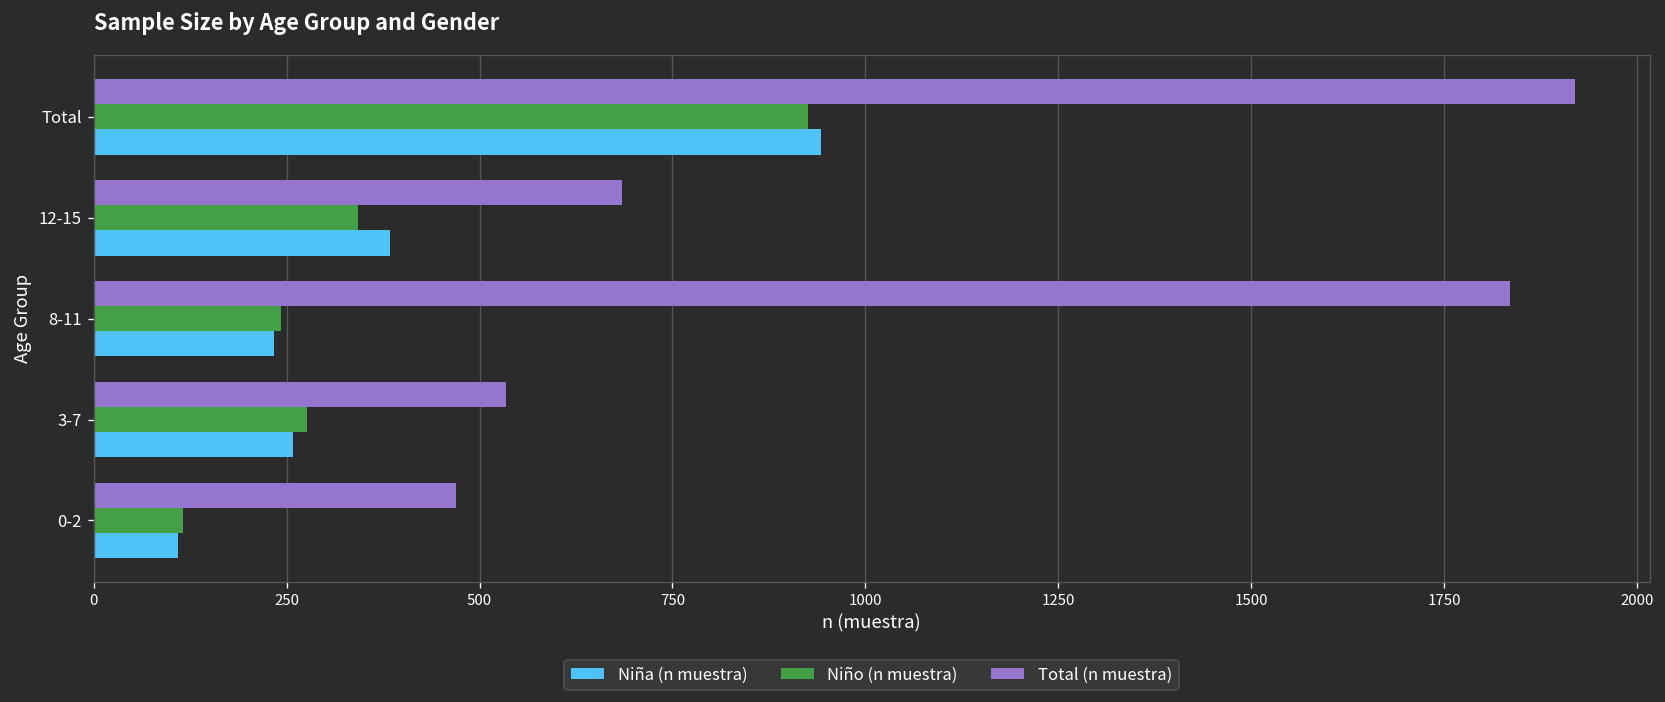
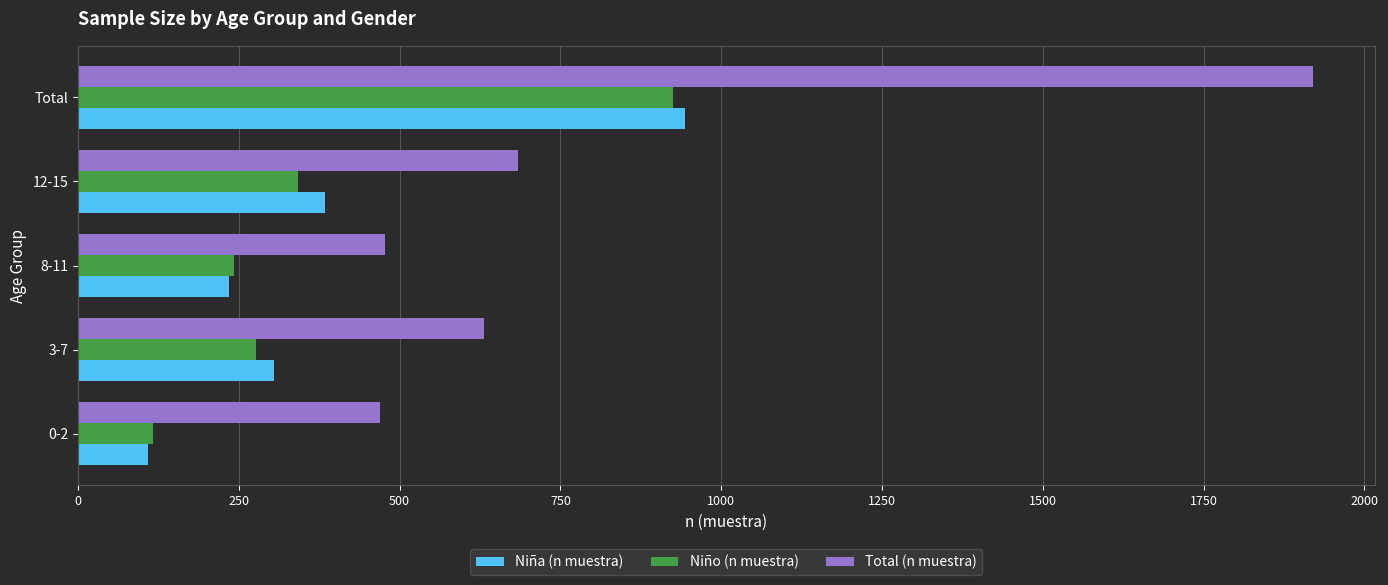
  {
    "Niña (n muestra)": {
      "Total": 940,
      "12-15": 380,
      "8-11": 230,
-     "3-7": 260,
+     "3-7": 300,
      "0-2": 110
    },
    "Niño (n muestra)": {
      "Total": 930,
      "12-15": 340,
      "8-11": 240,
      "3-7": 280,
      "0-2": 120
    },
    "Total (n muestra)": {
      "Total": 1920,
      "12-15": 680,
-     "8-11": 1840,
-     "3-7": 530,
+     "8-11": 480,
+     "3-7": 630,
      "0-2": 470
    }
  }
